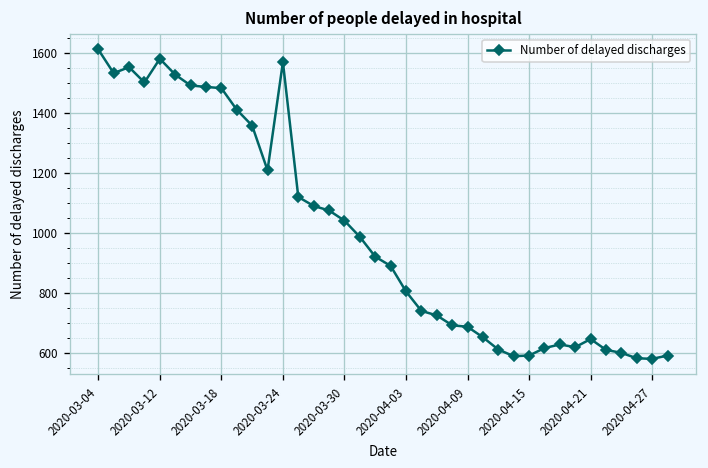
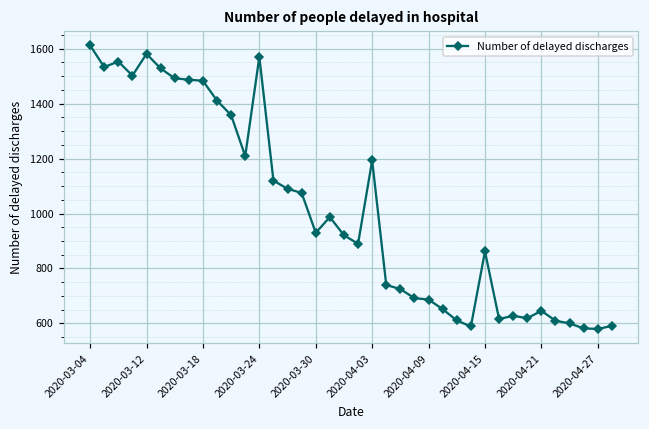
  {
    "2020-03-04": 1610,
    "2020-03-12": 1580,
    "2020-03-18": 1480,
    "2020-03-24": 1570,
-   "2020-03-30": 1040,
-   "2020-04-03": 810,
+   "2020-03-30": 930,
+   "2020-04-03": 1190,
    "2020-04-09": 690,
-   "2020-04-15": 590,
+   "2020-04-15": 860,
    "2020-04-21": 650,
    "2020-04-27": 580
  }
